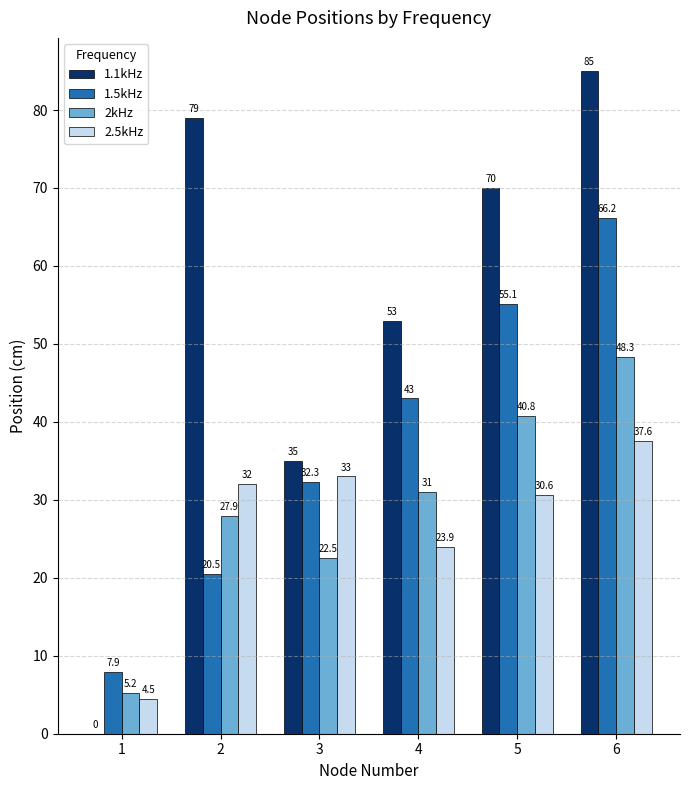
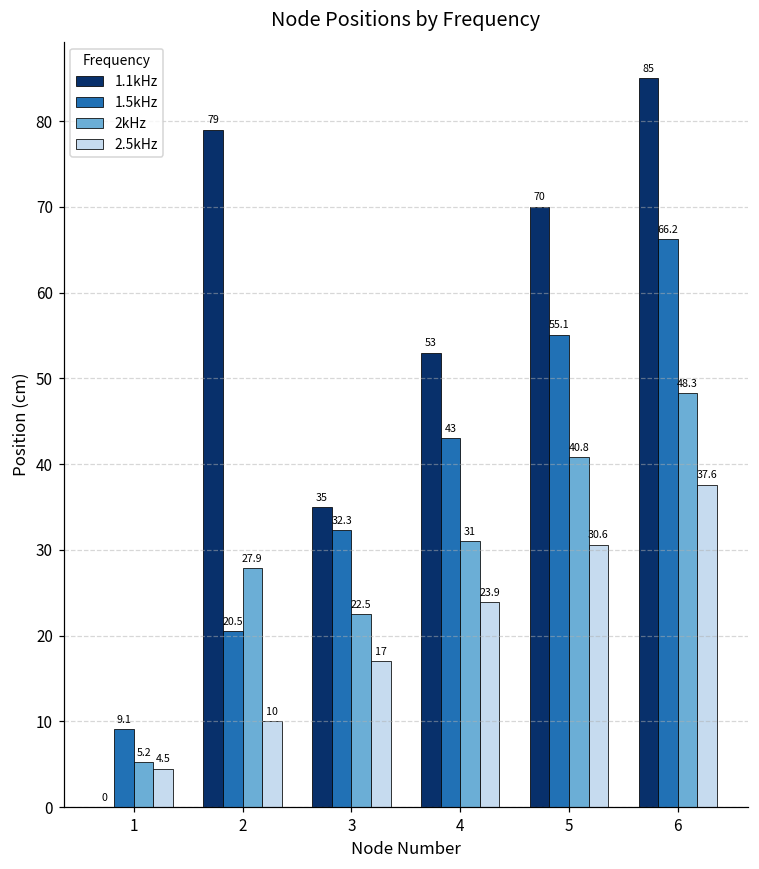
  {
    "1.1kHz": {
      "1": 0,
      "2": 79,
      "3": 35,
      "4": 53,
      "5": 70,
      "6": 85
    },
    "1.5kHz": {
-     "1": 7.9,
+     "1": 9.1,
      "2": 20.5,
      "3": 32.3,
      "4": 43,
      "5": 55.1,
      "6": 66.2
    },
    "2kHz": {
      "1": 5.2,
      "2": 27.9,
      "3": 22.5,
      "4": 31,
      "5": 40.8,
      "6": 48.3
    },
    "2.5kHz": {
      "1": 4.5,
-     "2": 32,
-     "3": 33,
+     "2": 10,
+     "3": 17,
      "4": 23.9,
      "5": 30.6,
      "6": 37.6
    }
  }
